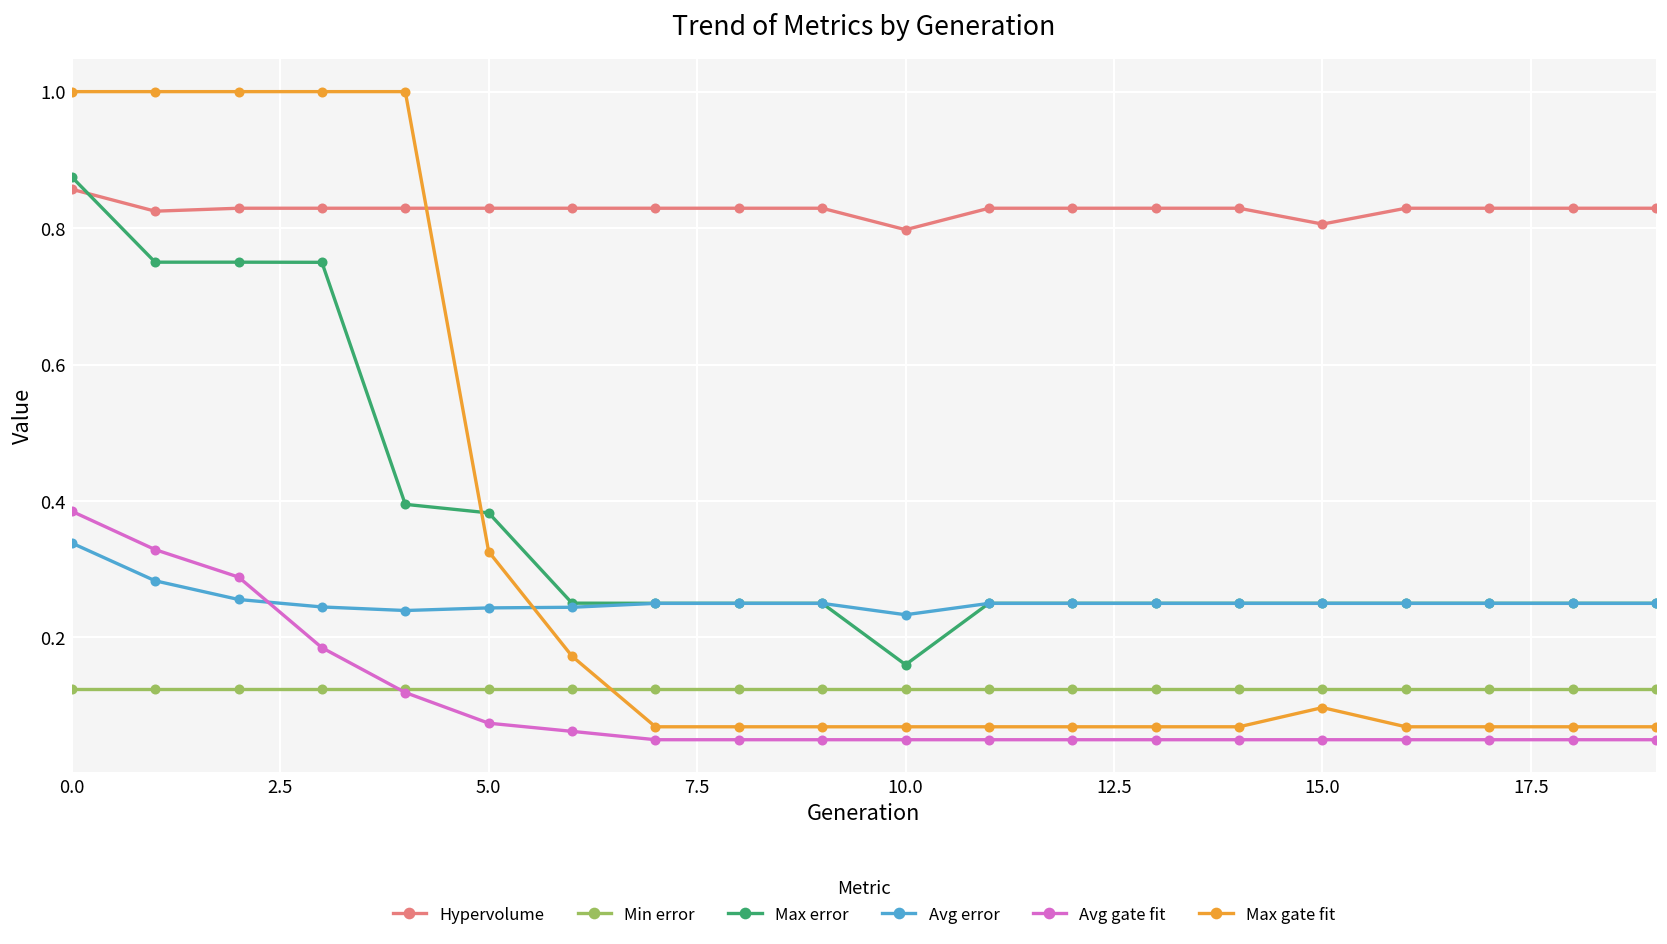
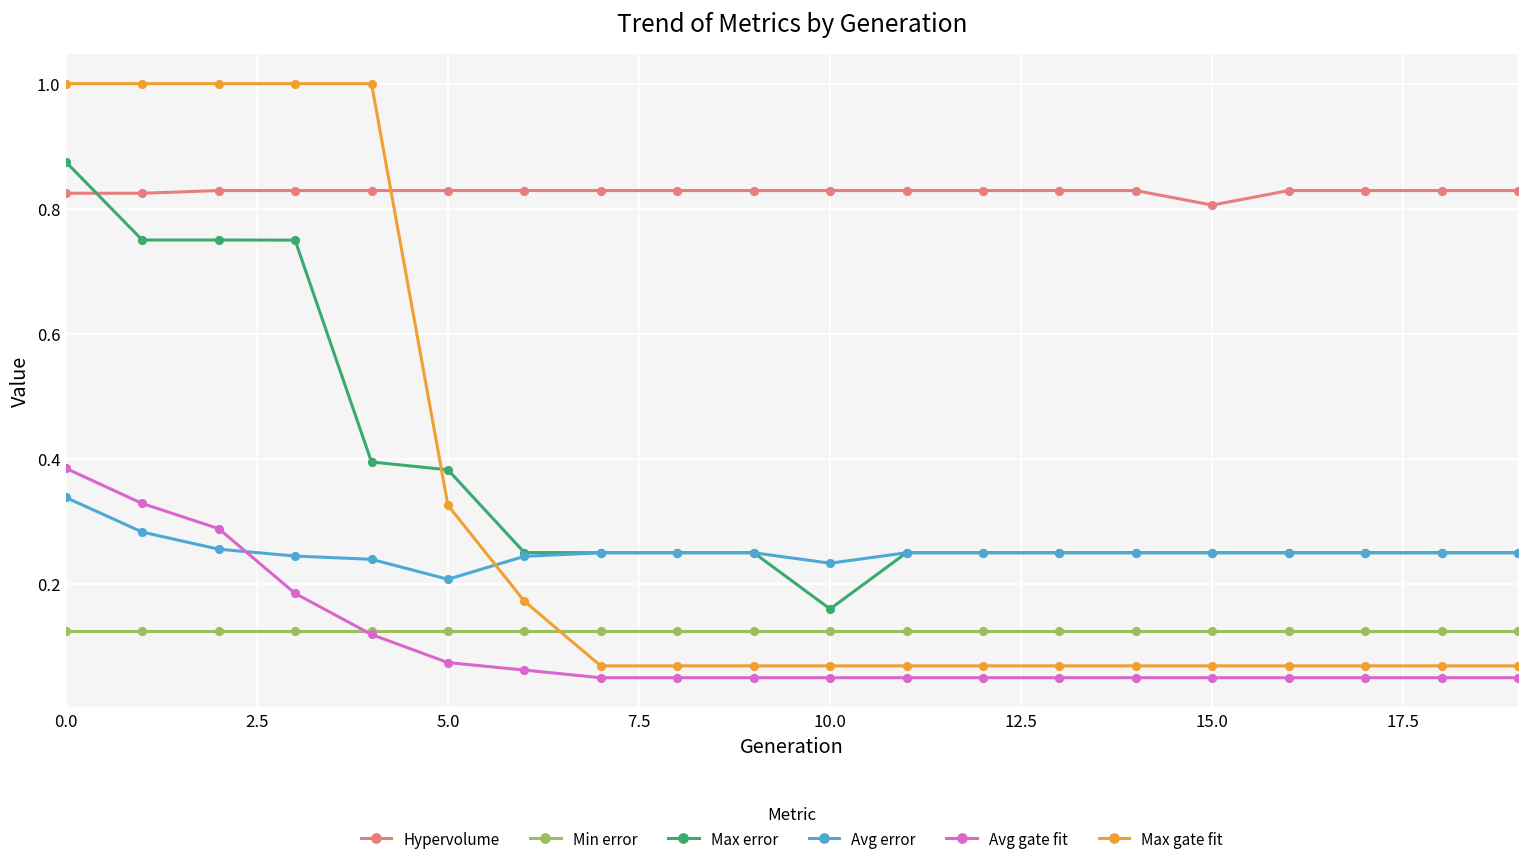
  {
    "Hypervolume": {
-     "0.0": 0.86,
+     "0.0": 0.82,
      "5.0": 0.83,
-     "10.0": 0.80,
+     "10.0": 0.83,
      "15.0": 0.81
    },
    "Min error": {
      "0.0": 0.13,
      "5.0": 0.13,
      "10.0": 0.13,
      "15.0": 0.13
    },
    "Max error": {
      "0.0": 0.88,
      "5.0": 0.38,
      "10.0": 0.16
    },
    "Avg error": {
      "0.0": 0.34,
-     "5.0": 0.24,
+     "5.0": 0.21,
      "10.0": 0.23
    },
    "Avg gate fit": {
      "0.0": 0.38,
      "5.0": 0.07,
      "10.0": 0.05,
      "15.0": 0.05
    },
    "Max gate fit": {
      "0.0": 1.00,
      "5.0": 0.33,
      "10.0": 0.07,
-     "15.0": 0.10
+     "15.0": 0.07
    }
  }
